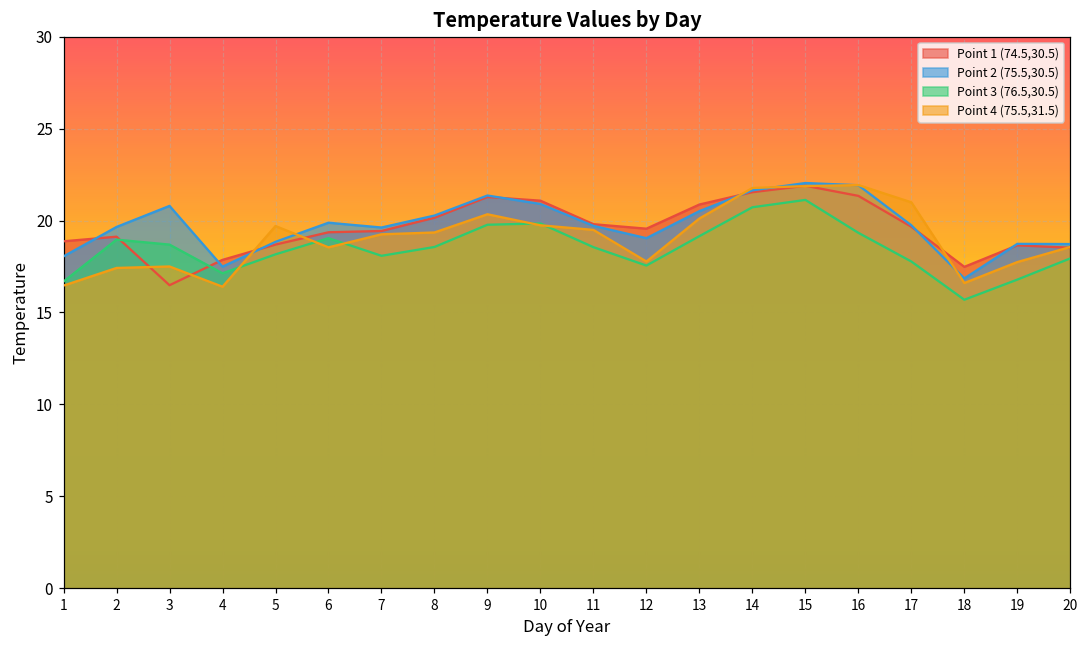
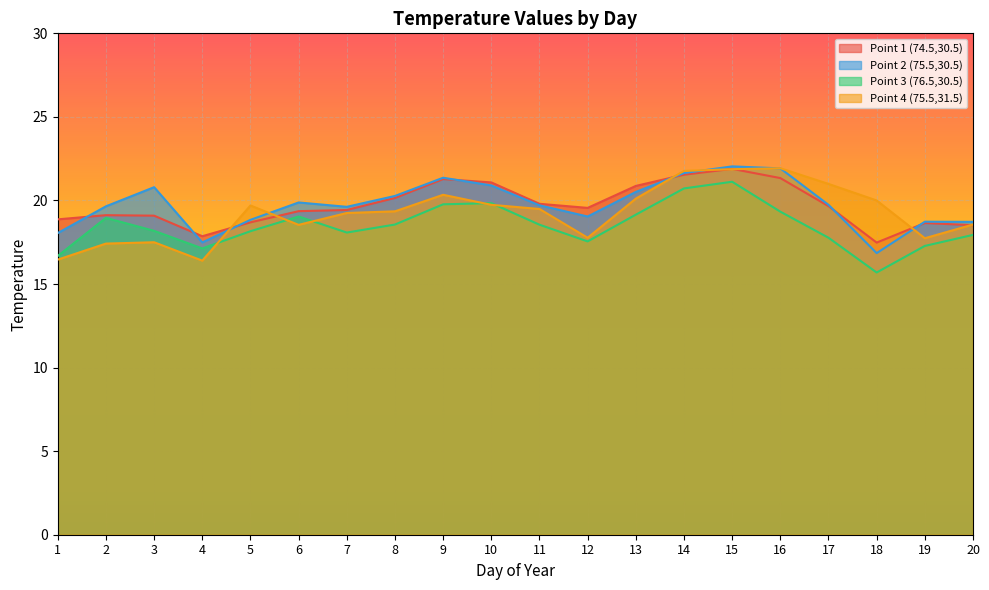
  {
    "Point 1 (74.5,30.5)": {
      "1": 18.9,
      "2": 19.1,
-     "3": 16.5,
+     "3": 19.1,
      "4": 17.9,
      "6": 19.4,
      "7": 19.4,
      "10": 21.1,
      "12": 19.6,
      "13": 20.9,
      "16": 21.3,
      "18": 17.5
    },
    "Point 2 (75.5,30.5)": {
      "1": 18.0,
      "2": 19.7,
      "3": 20.8,
      "4": 17.5,
      "6": 19.9,
      "7": 19.6,
      "10": 20.9,
      "12": 19.0,
      "13": 20.5,
      "18": 16.9,
      "20": 18.7
    },
    "Point 3 (76.5,30.5)": {
      "1": 16.7,
      "2": 19.0,
-     "3": 18.7,
+     "3": 18.2,
      "4": 17.1,
      "5": 18.2,
      "6": 19.0,
      "7": 18.1,
      "8": 18.6,
      "9": 19.8,
      "11": 18.5,
      "12": 17.5,
      "13": 19.2,
      "14": 20.7,
      "15": 21.1,
      "16": 19.3,
      "17": 17.8,
      "18": 15.7,
-     "19": 16.8,
+     "19": 17.3,
      "20": 17.9
    },
    "Point 4 (75.5,31.5)": {
      "1": 16.5,
      "2": 17.4,
      "3": 17.5,
      "4": 16.4,
      "5": 19.7,
      "6": 18.5,
      "7": 19.3,
      "8": 19.4,
      "9": 20.3,
      "11": 19.5,
      "12": 17.8,
      "13": 20.1,
      "17": 21.0,
-     "18": 16.6,
+     "18": 20.0,
      "19": 17.7
    }
  }
